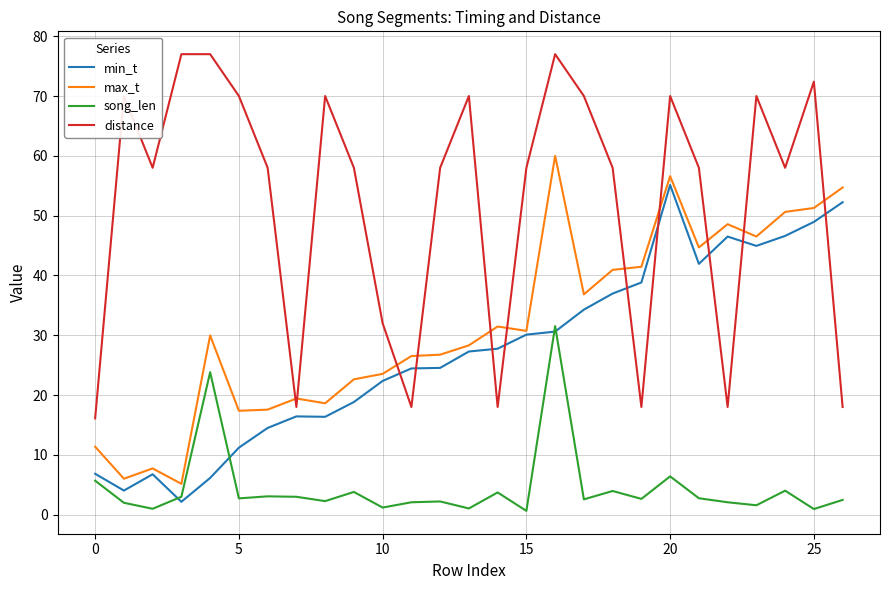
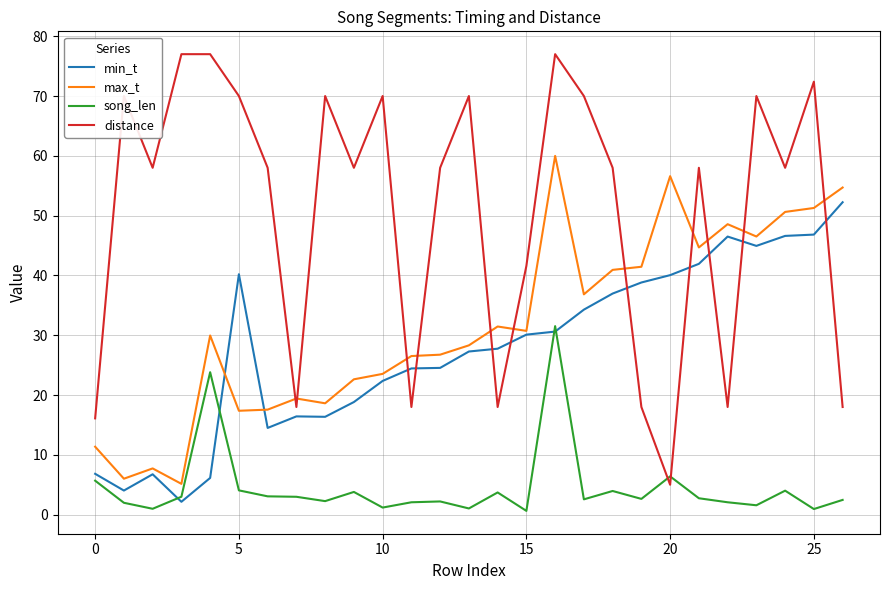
  {
    "min_t": {
      "0": 7,
-     "5": 11,
+     "5": 40,
      "10": 22,
      "15": 30,
-     "20": 55,
-     "25": 49
+     "20": 40,
+     "25": 47
    },
    "max_t": {
      "0": 11,
      "5": 17,
      "10": 24,
      "15": 31,
      "20": 57,
      "25": 51
    },
    "song_len": {
      "0": 6,
-     "5": 3,
+     "5": 4,
      "10": 1,
      "15": 1,
      "20": 6,
      "25": 1
    },
    "distance": {
      "0": 16,
      "5": 70,
-     "10": 32,
-     "15": 58,
-     "20": 70,
+     "10": 70,
+     "15": 42,
+     "20": 5,
      "25": 72
    }
  }
